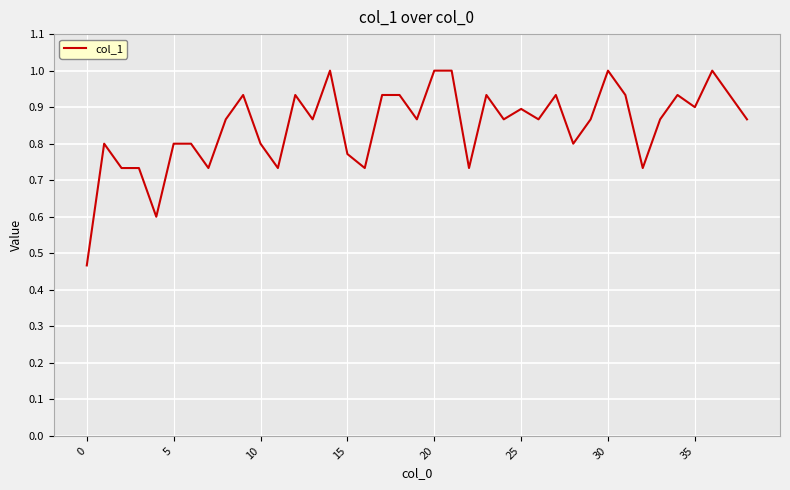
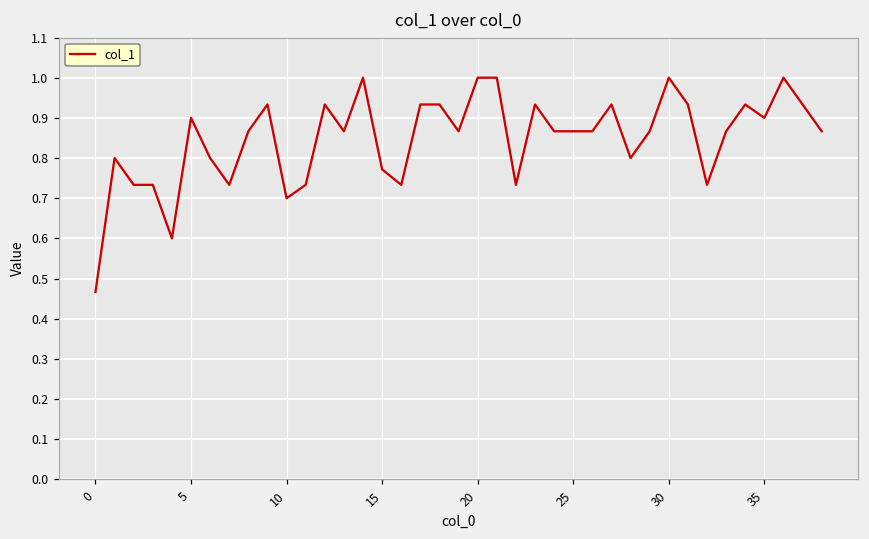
  {
    "0": 0.47,
-   "5": 0.8,
-   "10": 0.8,
+   "5": 0.9,
+   "10": 0.7,
    "15": 0.77,
    "20": 1.00,
-   "25": 0.90,
+   "25": 0.87,
    "30": 1.00,
    "35": 0.90
  }
